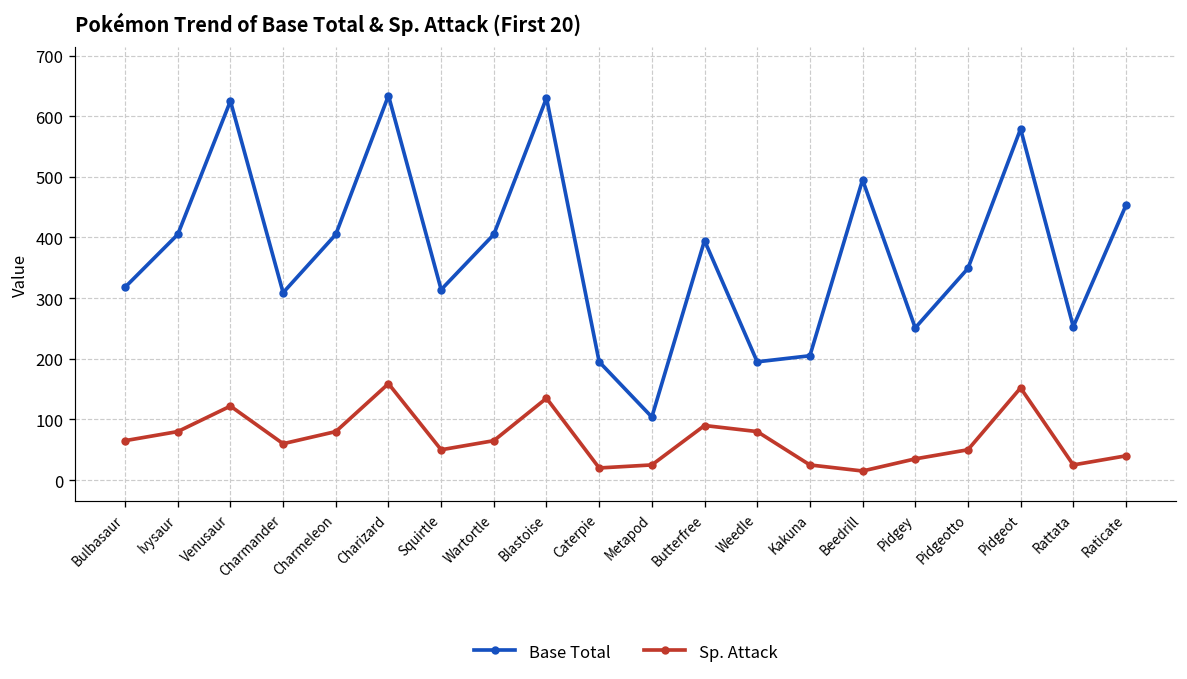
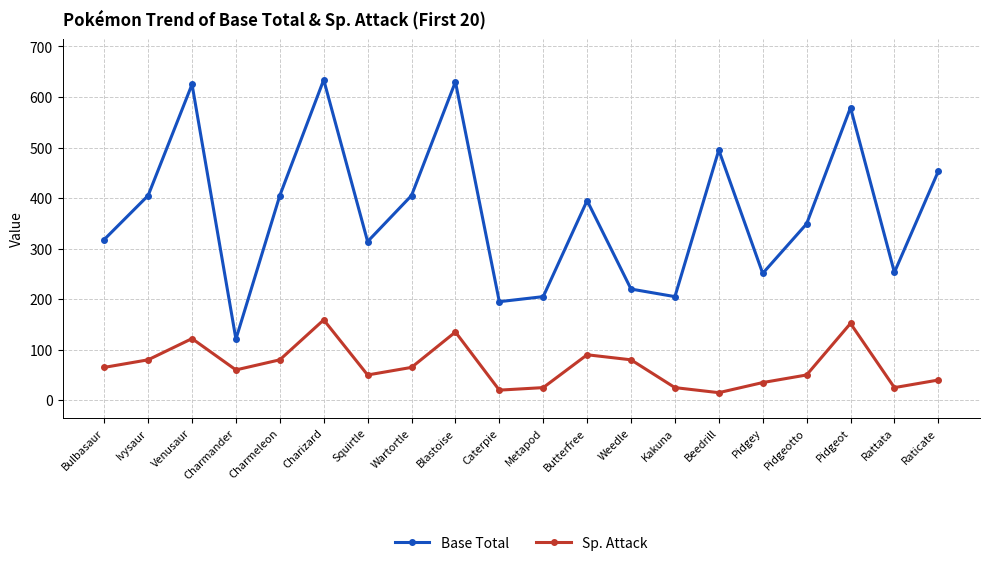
  {
    "Base Total": {
      "Bulbasaur": 320,
      "Ivysaur": 410,
      "Venusaur": 630,
-     "Charmander": 310,
+     "Charmander": 120,
      "Charmeleon": 410,
      "Charizard": 630,
      "Squirtle": 310,
      "Wartortle": 410,
      "Blastoise": 630,
      "Caterpie": 200,
-     "Metapod": 100,
+     "Metapod": 210,
      "Butterfree": 400,
-     "Weedle": 200,
+     "Weedle": 220,
      "Kakuna": 210,
      "Beedrill": 500,
      "Pidgey": 250,
      "Pidgeotto": 350,
      "Pidgeot": 580,
      "Rattata": 250,
      "Raticate": 450
    },
    "Sp. Attack": {
      "Bulbasaur": 70,
      "Ivysaur": 80,
      "Venusaur": 120,
      "Charmander": 60,
      "Charmeleon": 80,
      "Charizard": 160,
      "Squirtle": 50,
      "Wartortle": 70,
      "Blastoise": 140,
      "Caterpie": 20,
      "Metapod": 30,
      "Butterfree": 90,
      "Weedle": 80,
      "Kakuna": 30,
      "Beedrill": 20,
      "Pidgey": 40,
      "Pidgeotto": 50,
      "Pidgeot": 150,
      "Rattata": 30,
      "Raticate": 40
    }
  }
